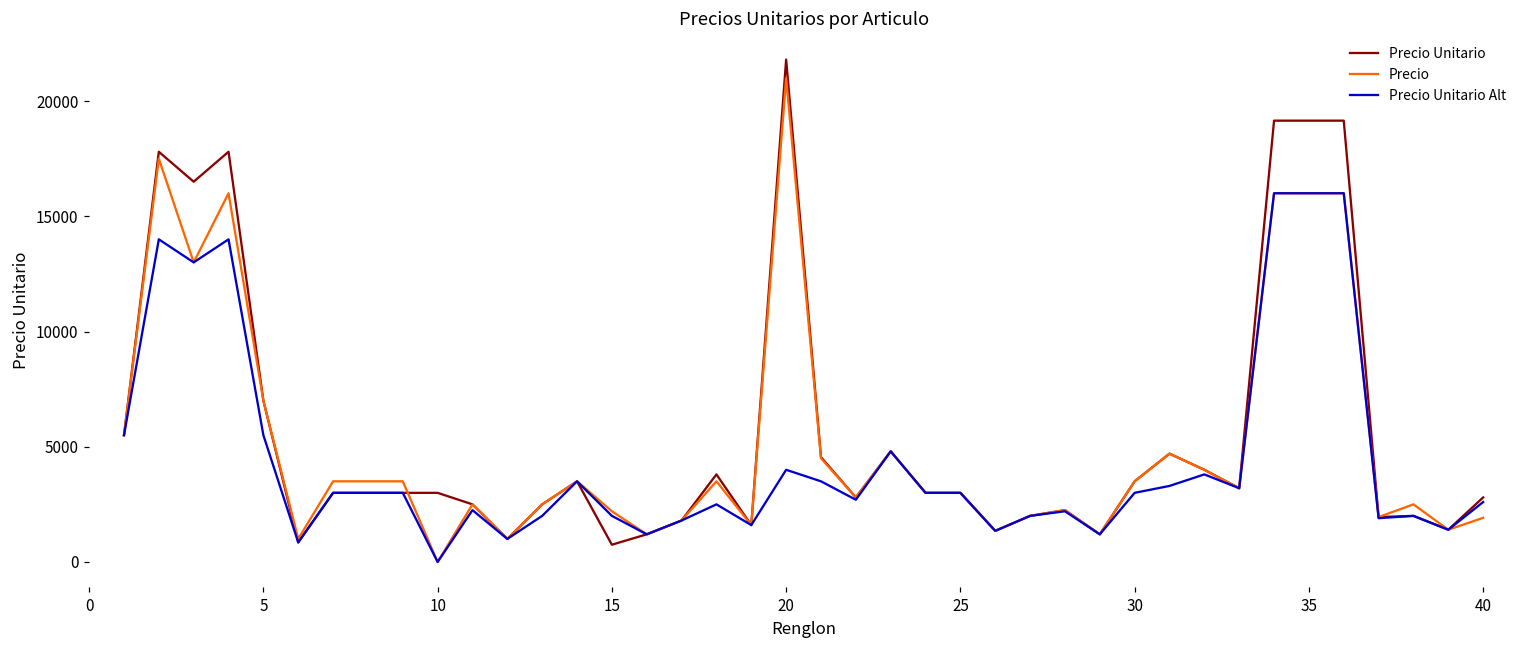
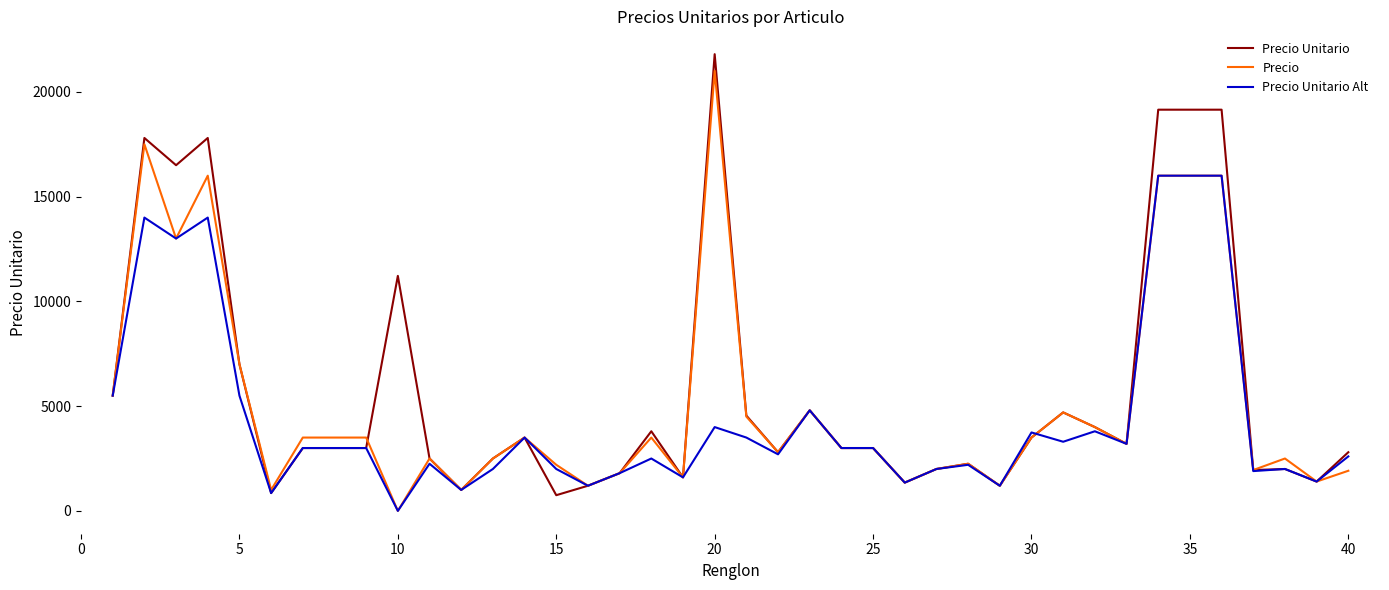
  {
    "Precio Unitario": {
-     "10": 3000,
+     "10": 11200,
      "15": 700,
      "20": 21800,
      "35": 19200,
      "40": 2800
    },
    "Precio": {
      "15": 2200,
      "20": 21000,
      "40": 1900
    },
    "Precio Unitario Alt": {
      "5": 5500,
      "15": 2000,
      "20": 4000,
-     "30": 3000,
+     "30": 3700,
      "40": 2600
    }
  }
